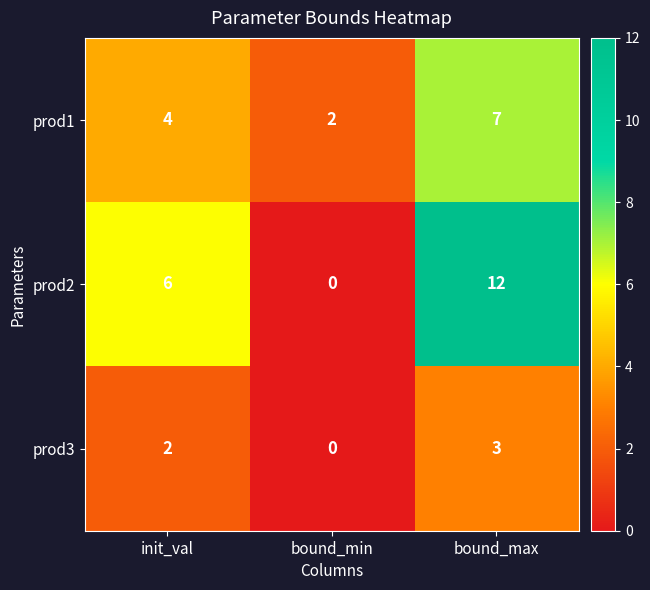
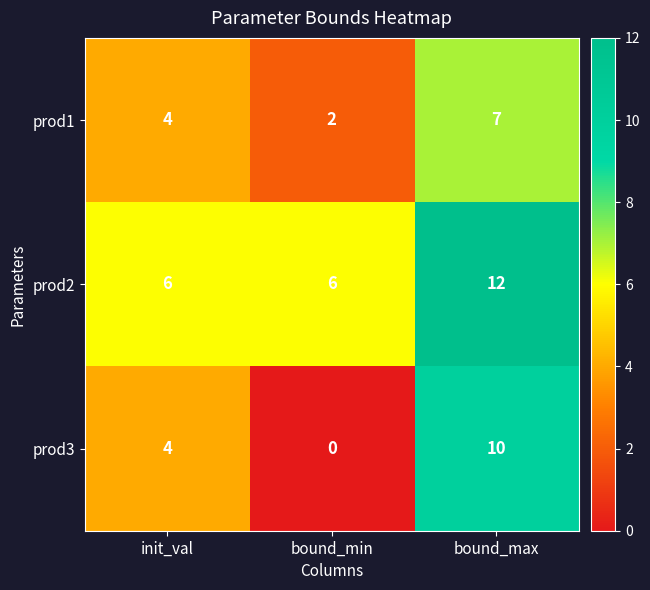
  {
    "prod1": {
      "init_val": 4,
      "bound_min": 2,
      "bound_max": 7
    },
    "prod2": {
      "init_val": 6,
-     "bound_min": 0,
+     "bound_min": 6,
      "bound_max": 12
    },
    "prod3": {
-     "init_val": 2,
+     "init_val": 4,
      "bound_min": 0,
-     "bound_max": 3
+     "bound_max": 10
    }
  }
